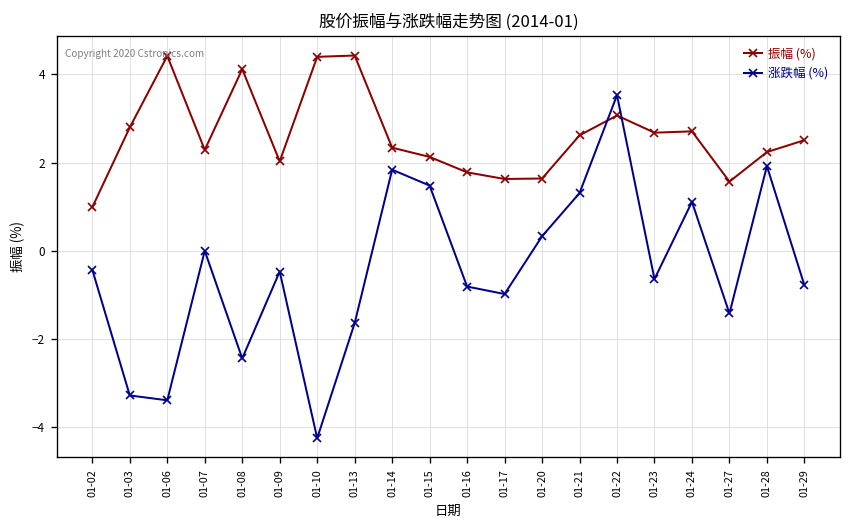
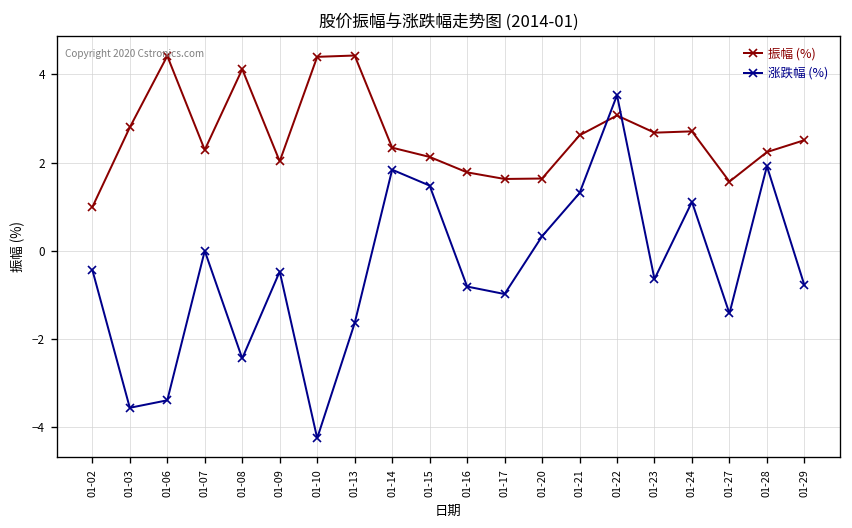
  {
    "振幅 (%)": {
      "01-02": 1.0,
      "01-03": 2.8,
      "01-07": 2.3,
      "01-08": 4.1,
      "01-09": 2.0,
      "01-10": 4.4,
      "01-13": 4.4,
      "01-14": 2.3,
      "01-15": 2.1,
      "01-16": 1.8,
      "01-17": 1.6,
      "01-20": 1.6,
      "01-21": 2.6,
      "01-22": 3.1,
      "01-23": 2.7,
      "01-24": 2.7,
      "01-27": 1.6,
      "01-28": 2.2,
      "01-29": 2.5
    },
    "涨跌幅 (%)": {
      "01-02": -0.4,
-     "01-03": -3.3,
+     "01-03": -3.6,
      "01-06": -3.4,
      "01-07": 0.0,
      "01-08": -2.4,
      "01-09": -0.5,
      "01-10": -4.3,
      "01-13": -1.6,
      "01-14": 1.8,
      "01-15": 1.5,
      "01-16": -0.8,
      "01-17": -1.0,
      "01-20": 0.3,
      "01-21": 1.3,
      "01-22": 3.5,
      "01-23": -0.6,
      "01-24": 1.1,
      "01-27": -1.4,
      "01-28": 1.9,
      "01-29": -0.8
    }
  }
